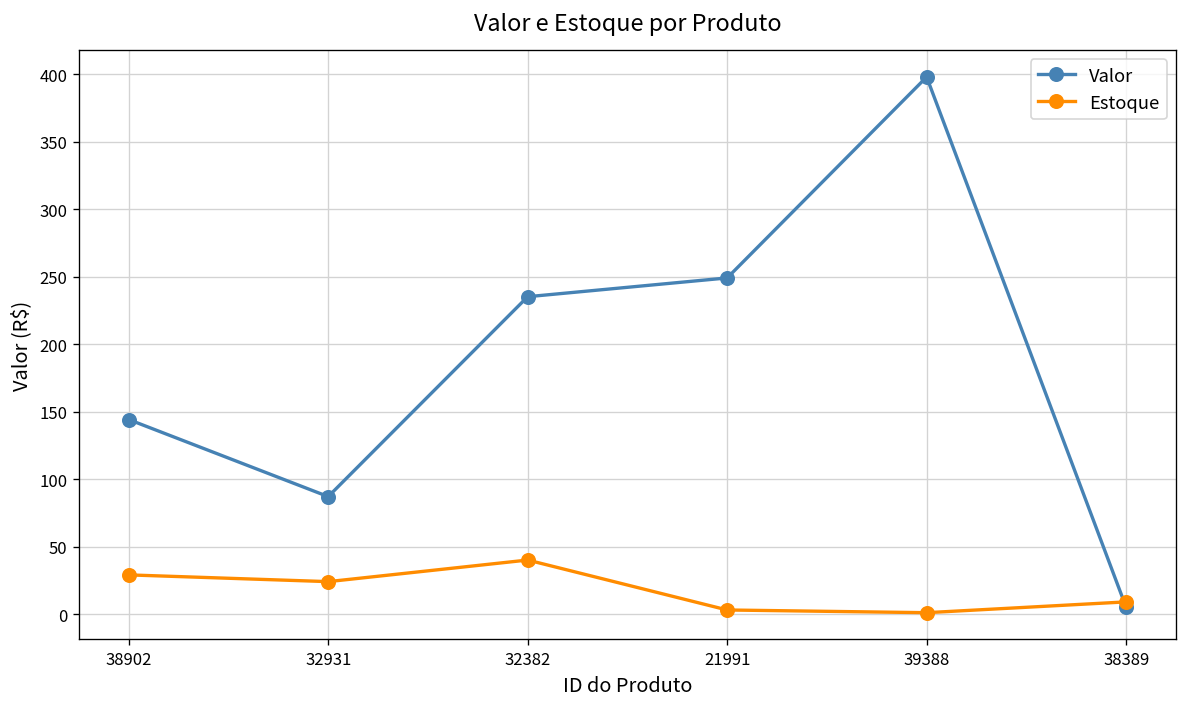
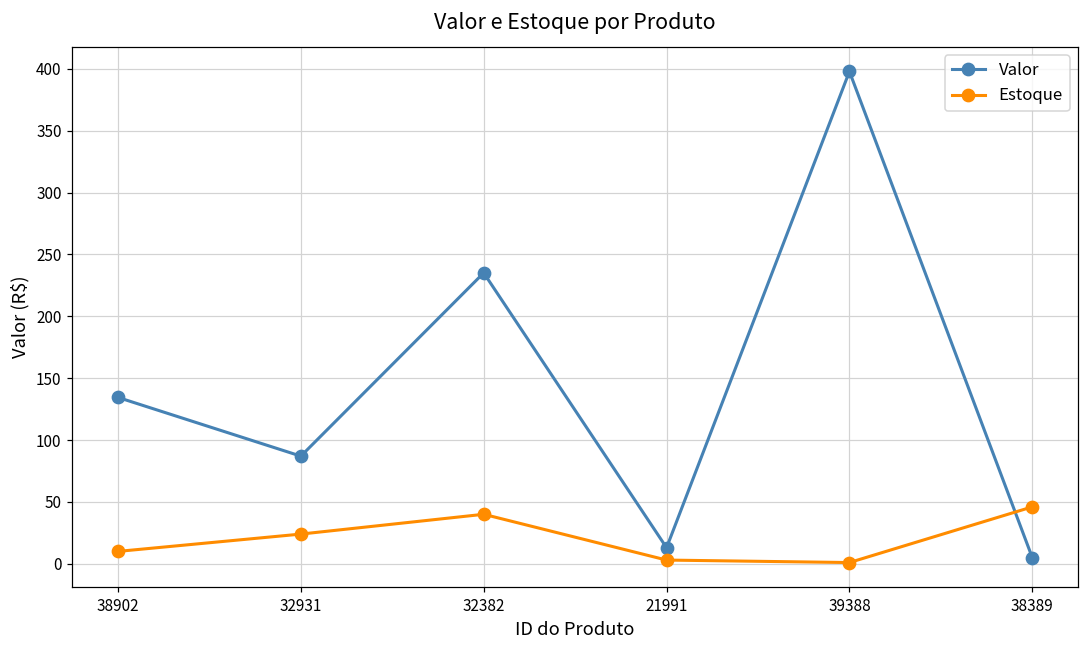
  {
    "Valor": {
-     "38902": 144,
+     "38902": 134,
      "32931": 87,
      "32382": 235,
-     "21991": 249,
+     "21991": 13,
      "39388": 398,
      "38389": 5
    },
    "Estoque": {
-     "38902": 29,
+     "38902": 10,
      "32931": 24,
      "32382": 40,
      "21991": 3,
      "39388": 1,
-     "38389": 9
+     "38389": 46
    }
  }
